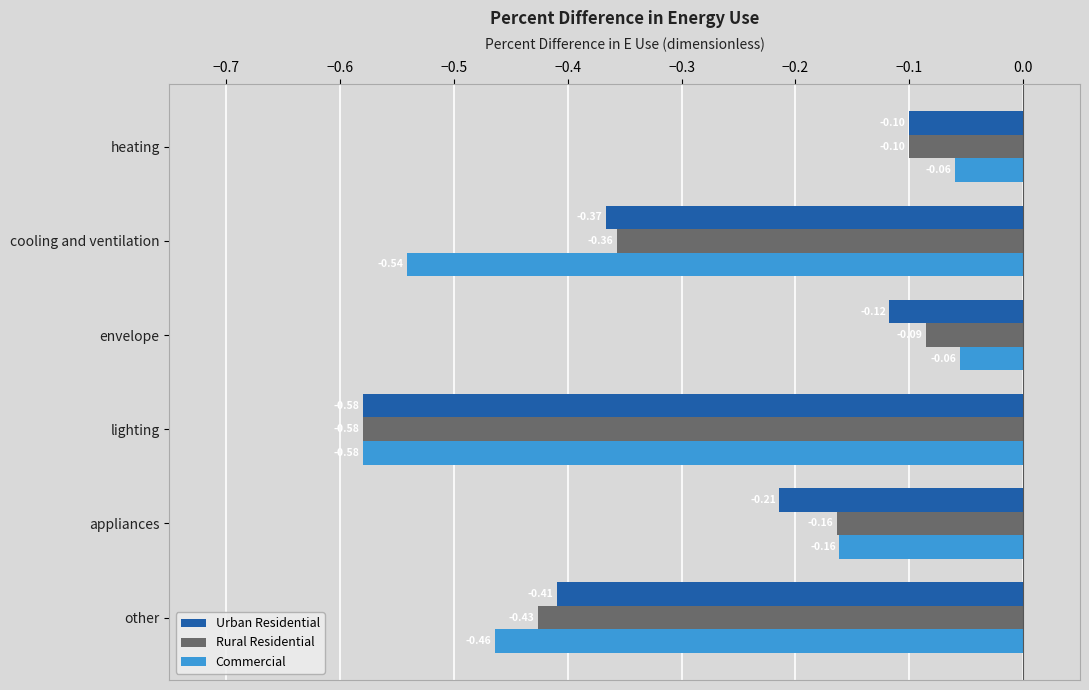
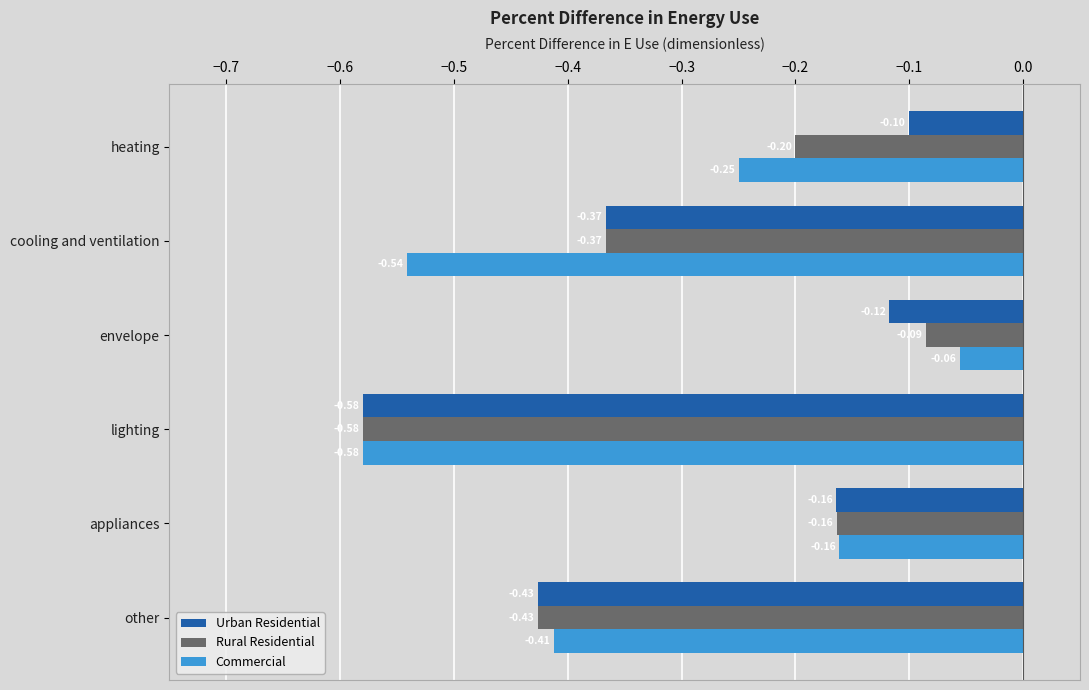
  {
    "Urban Residential": {
      "heating": -0.100,
      "cooling and ventilation": -0.367,
      "envelope": -0.118,
      "lighting": -0.580,
-     "appliances": -0.214,
-     "other": -0.410
+     "appliances": -0.164,
+     "other": -0.426
    },
    "Rural Residential": {
-     "heating": -0.1,
-     "cooling and ventilation": -0.357,
+     "heating": -0.2,
+     "cooling and ventilation": -0.367,
      "envelope": -0.085,
      "lighting": -0.580,
      "appliances": -0.164,
      "other": -0.426
    },
    "Commercial": {
-     "heating": -0.06,
+     "heating": -0.25,
      "cooling and ventilation": -0.541,
      "envelope": -0.056,
      "lighting": -0.580,
      "appliances": -0.161,
-     "other": -0.464
+     "other": -0.413
    }
  }
